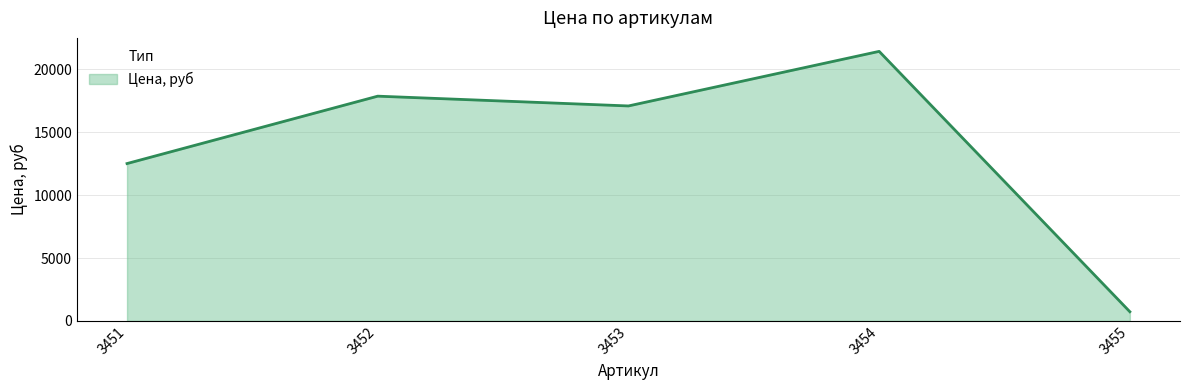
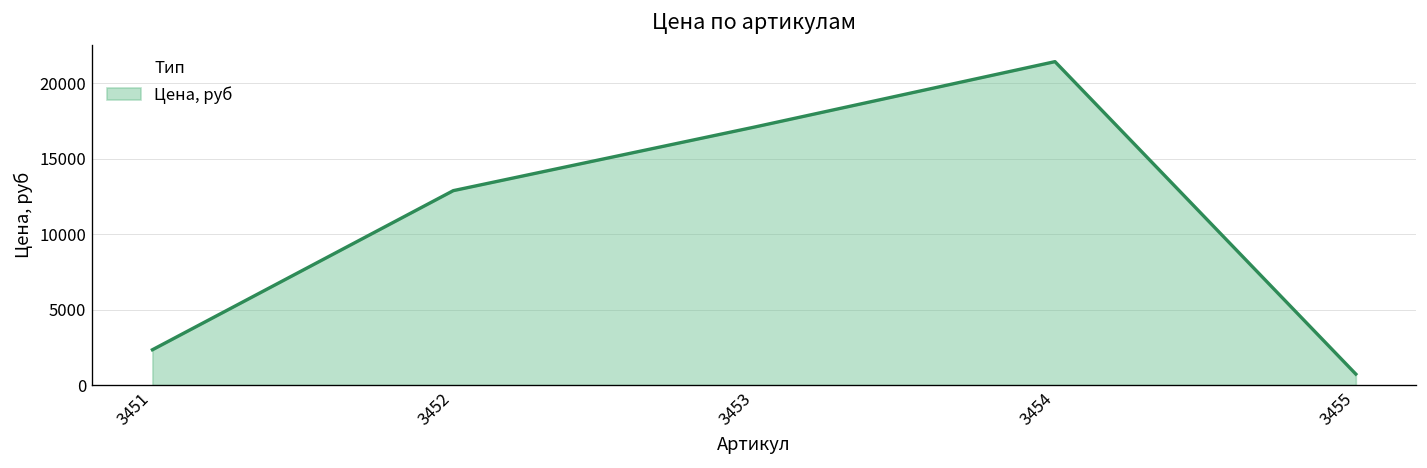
  {
-   "3451": 12500,
-   "3452": 17900,
+   "3451": 2300,
+   "3452": 12900,
    "3453": 17100,
    "3454": 21400,
    "3455": 700
  }
